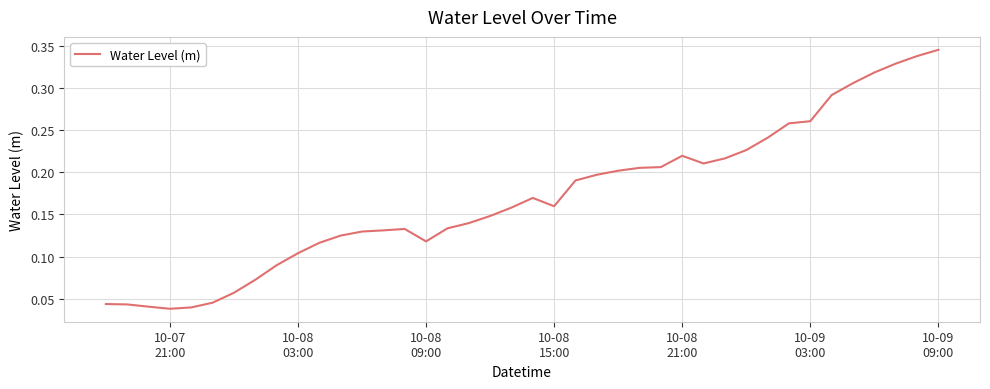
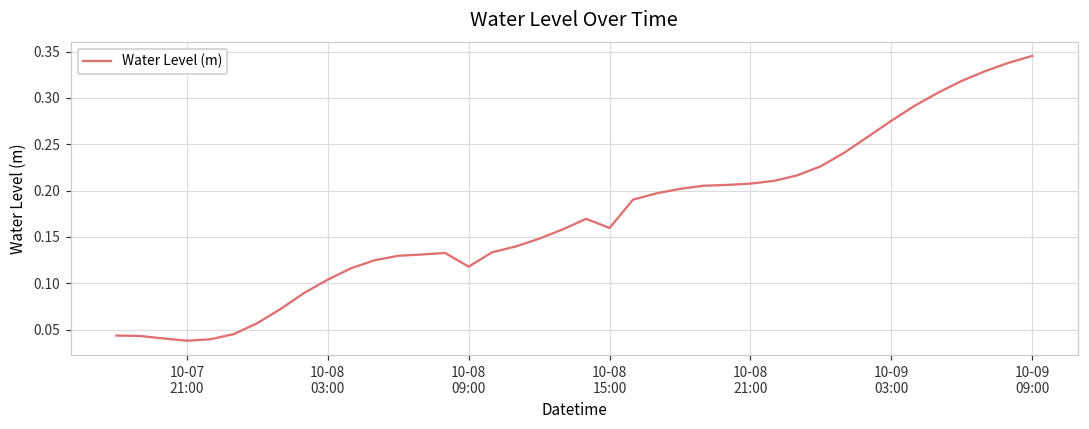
  {
    "10-07 21:00": 0.04,
    "10-08 03:00": 0.10,
    "10-08 09:00": 0.12,
    "10-08 15:00": 0.16,
-   "10-08 21:00": 0.22,
-   "10-09 03:00": 0.26,
+   "10-08 21:00": 0.21,
+   "10-09 03:00": 0.28,
    "10-09 09:00": 0.35
  }
